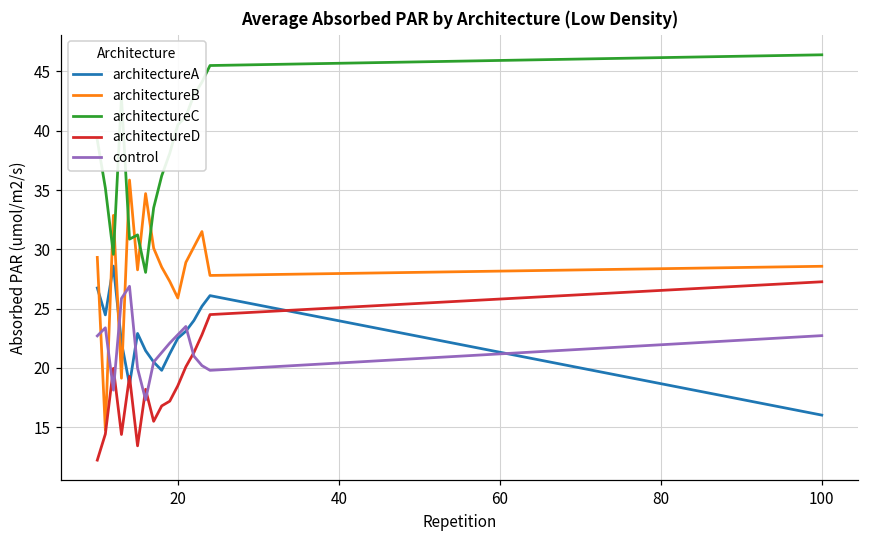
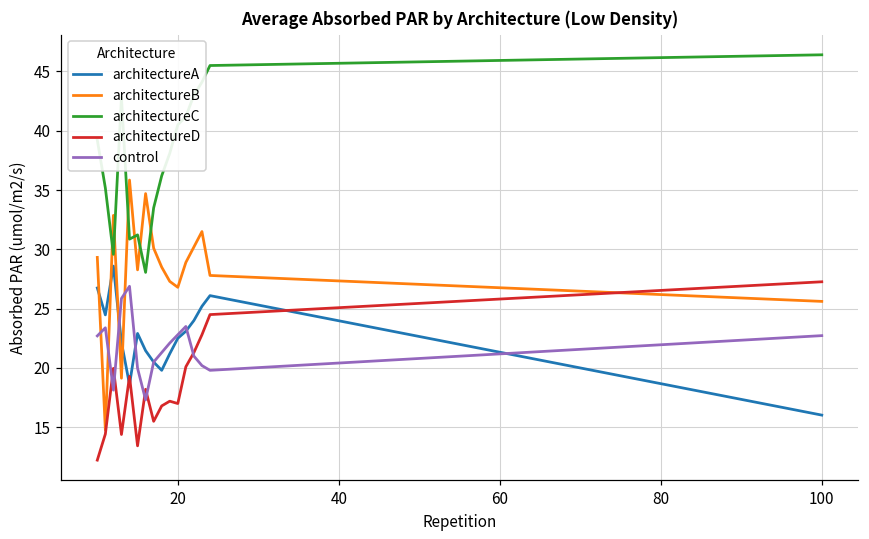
  {
    "architectureA": {
      "20": 22.5,
      "100": 16.0
    },
    "architectureB": {
-     "20": 25.9,
-     "100": 28.6
+     "20": 26.8,
+     "100": 25.6
    },
    "architectureC": {
      "100": 46.4
    },
    "architectureD": {
-     "20": 18.5,
+     "20": 17.0,
      "100": 27.3
    },
    "control": {
      "20": 22.8,
      "100": 22.7
    }
  }
